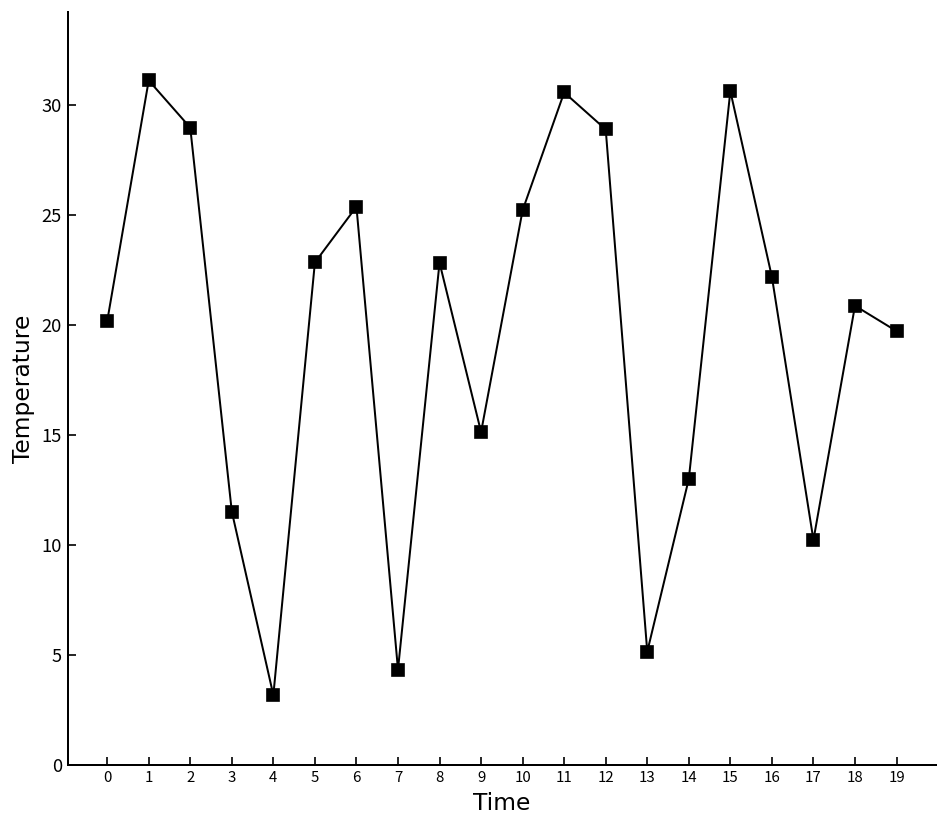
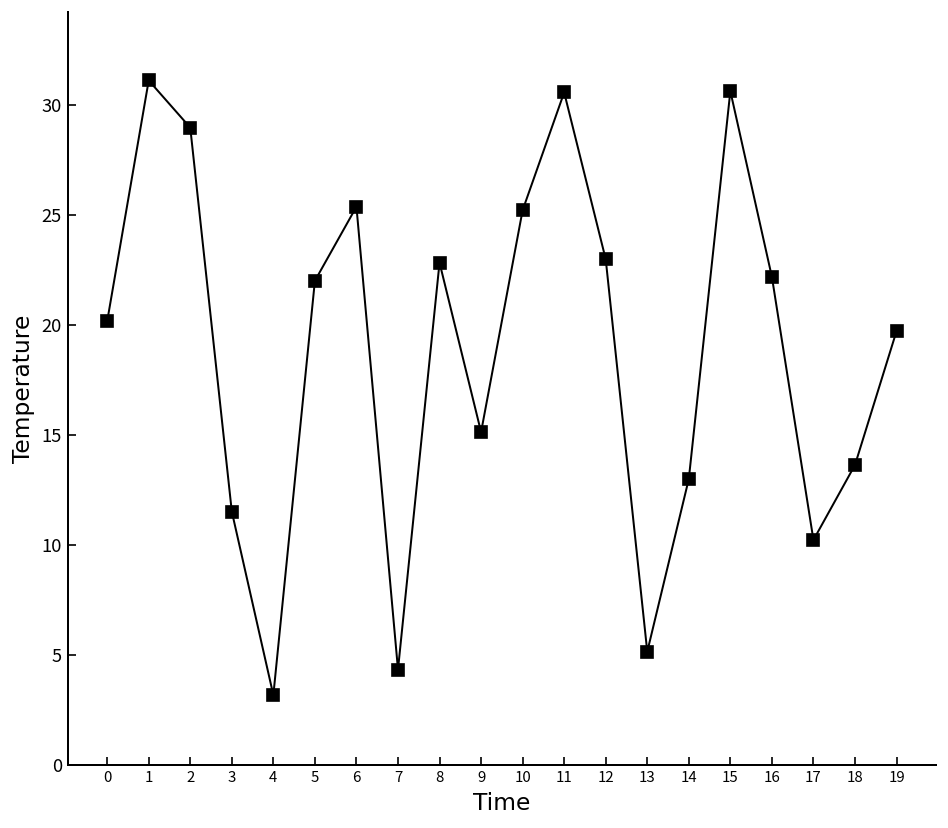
  {
    "0": 20.2,
    "1": 31.1,
    "2": 29.0,
    "3": 11.5,
    "4": 3.2,
-   "5": 22.8,
+   "5": 22.0,
    "6": 25.4,
    "7": 4.3,
    "8": 22.8,
    "9": 15.1,
    "10": 25.2,
    "11": 30.6,
-   "12": 28.9,
+   "12": 23.0,
    "13": 5.2,
    "14": 13.0,
    "15": 30.6,
    "16": 22.2,
    "17": 10.2,
-   "18": 20.9,
+   "18": 13.6,
    "19": 19.7
  }
